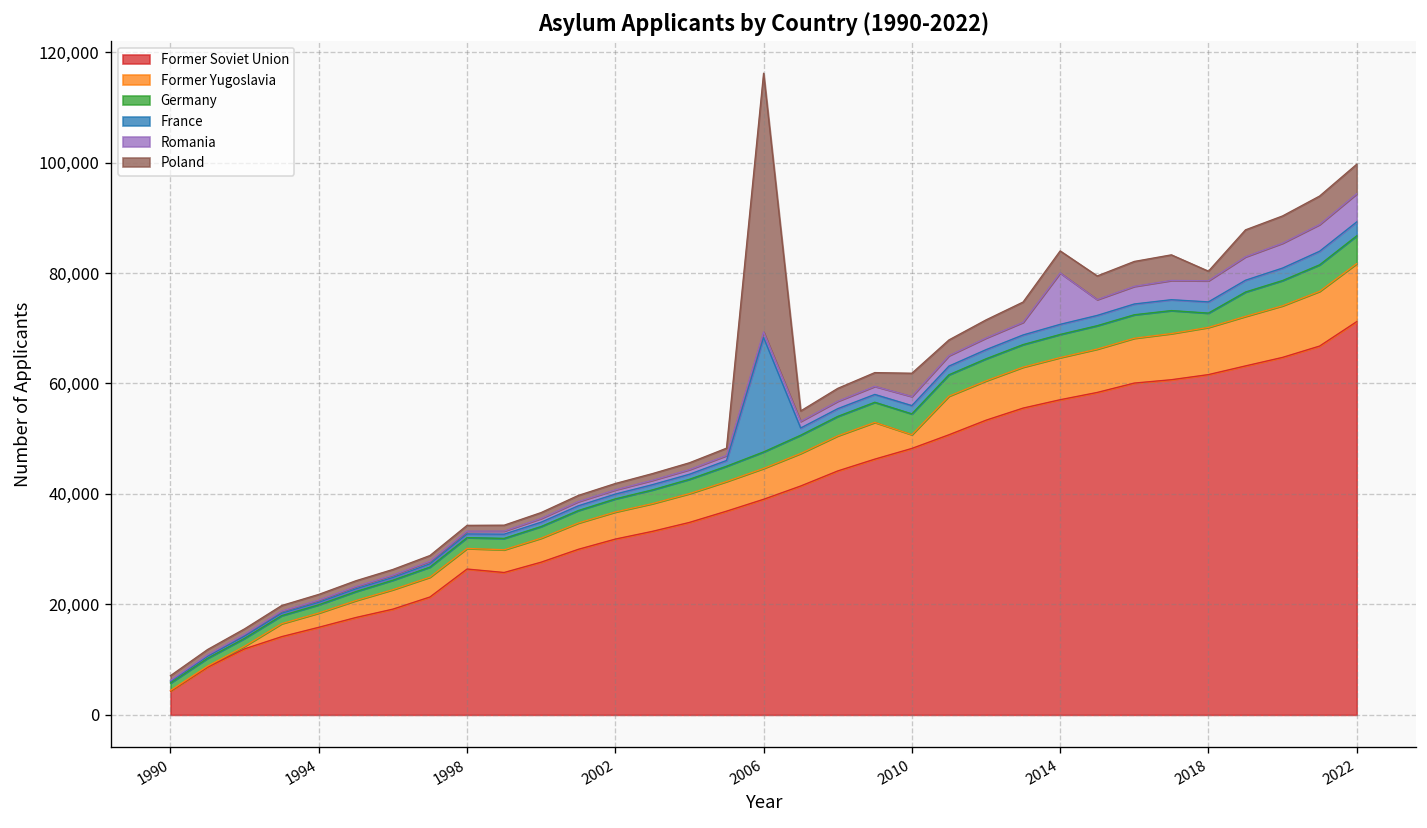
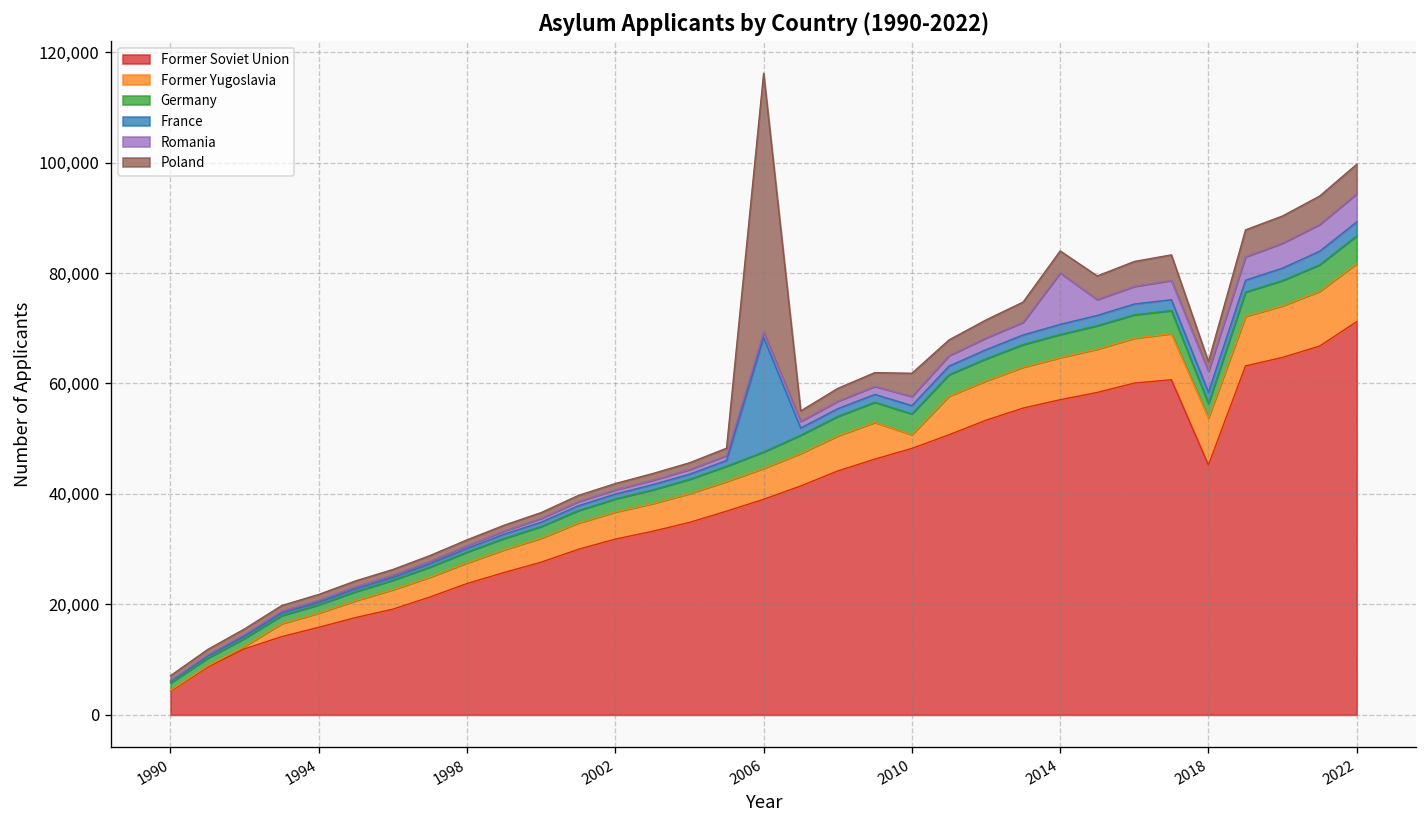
  {
    "Former Soviet Union": {
      "1994": "16,000",
-     "1998": "26,000",
+     "1998": "24,000",
      "2002": "32,000",
      "2006": "39,000",
      "2010": "48,000",
      "2014": "57,000",
-     "2018": "62,000",
+     "2018": "45,000",
      "2022": "71,000"
    },
    "Former Yugoslavia": {
      "1994": "3,000",
      "1998": "4,000",
      "2002": "5,000",
      "2006": "6,000",
      "2010": "2,000",
      "2014": "8,000",
      "2018": "9,000",
      "2022": "11,000"
    },
    "Germany": {
      "1998": "2,000",
      "2002": "2,000",
      "2006": "3,000",
      "2010": "4,000",
      "2014": "4,000",
      "2018": "3,000",
      "2022": "5,000"
    },
    "France": {
      "2002": "1,000",
      "2006": "21,000",
      "2010": "1,000",
      "2014": "2,000",
      "2018": "2,000",
      "2022": "3,000"
    },
    "Romania": {
      "2002": "1,000",
      "2006": "1,000",
      "2010": "2,000",
      "2014": "9,000",
      "2018": "4,000",
      "2022": "5,000"
    },
    "Poland": {
      "1990": "1,000",
      "1994": "1,000",
      "1998": "1,000",
      "2002": "1,000",
      "2006": "47,000",
      "2010": "4,000",
      "2014": "4,000",
      "2018": "2,000",
      "2022": "5,000"
    }
  }
